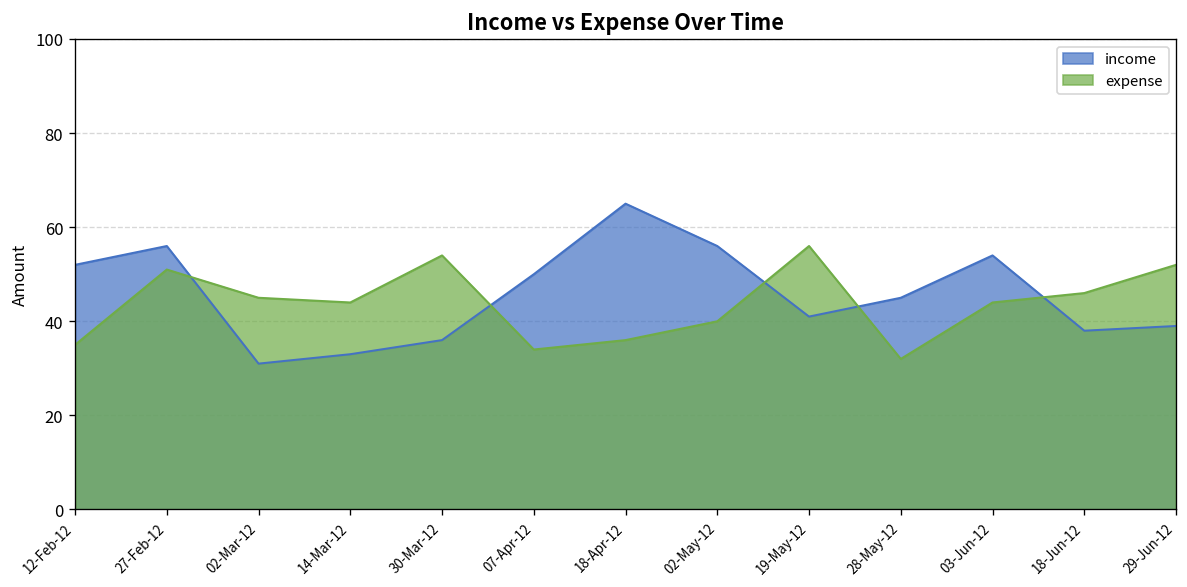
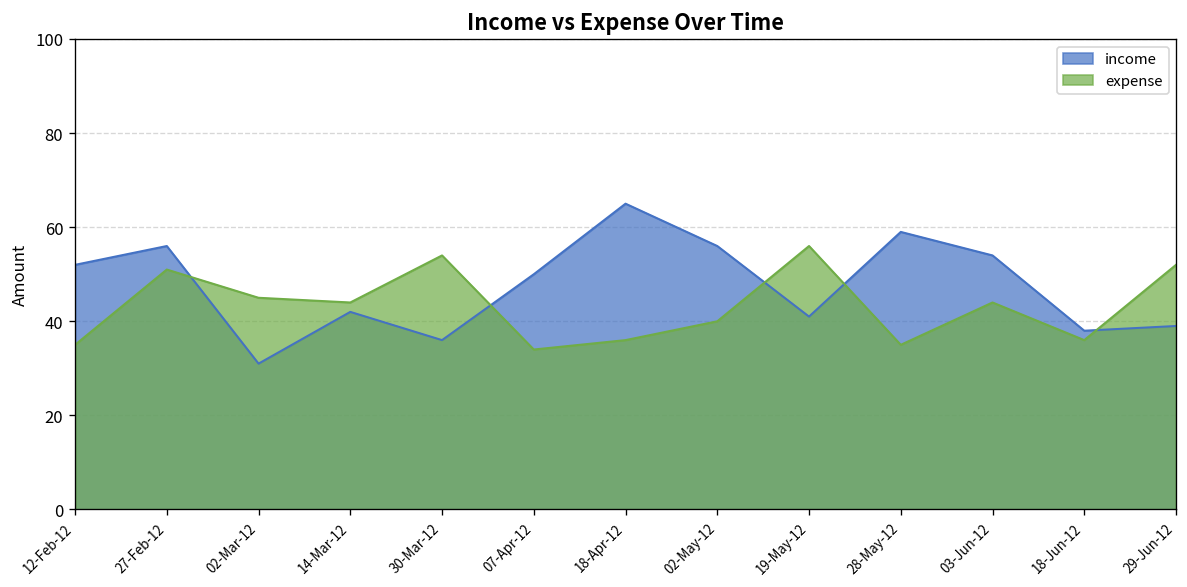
  {
    "income": {
      "12-Feb-12": 52,
      "27-Feb-12": 56,
      "02-Mar-12": 31,
-     "14-Mar-12": 33,
+     "14-Mar-12": 42,
      "30-Mar-12": 36,
      "07-Apr-12": 50,
      "18-Apr-12": 65,
      "02-May-12": 56,
      "19-May-12": 41,
-     "28-May-12": 45,
+     "28-May-12": 59,
      "03-Jun-12": 54,
      "18-Jun-12": 38,
      "29-Jun-12": 39
    },
    "expense": {
      "12-Feb-12": 35,
      "27-Feb-12": 51,
      "02-Mar-12": 45,
      "14-Mar-12": 44,
      "30-Mar-12": 54,
      "07-Apr-12": 34,
      "18-Apr-12": 36,
      "02-May-12": 40,
      "19-May-12": 56,
-     "28-May-12": 32,
+     "28-May-12": 35,
      "03-Jun-12": 44,
-     "18-Jun-12": 46,
+     "18-Jun-12": 36,
      "29-Jun-12": 52
    }
  }
